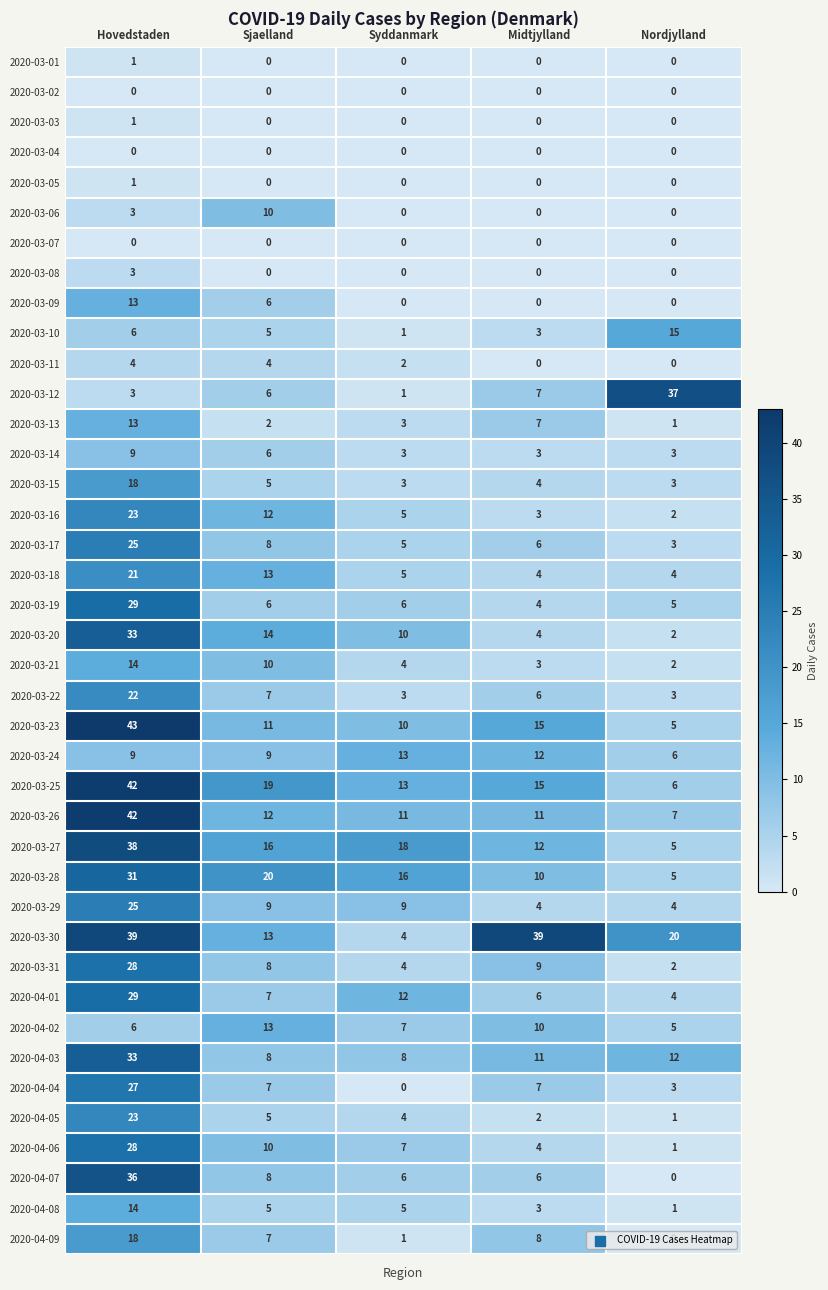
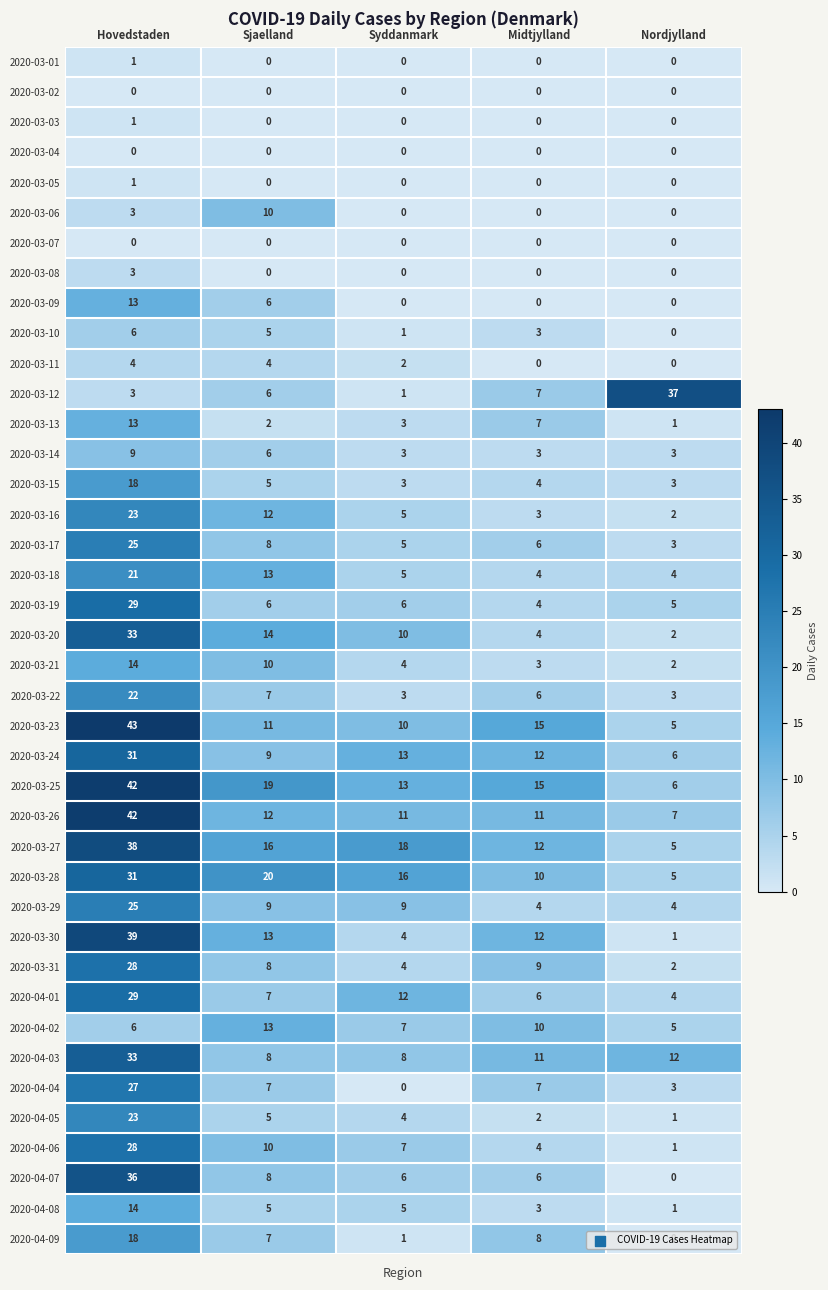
  {
    "2020-03-01": {
      "Hovedstaden": 1,
      "Sjaelland": 0,
      "Syddanmark": 0,
      "Midtjylland": 0,
      "Nordjylland": 0
    },
    "2020-03-02": {
      "Hovedstaden": 0,
      "Sjaelland": 0,
      "Syddanmark": 0,
      "Midtjylland": 0,
      "Nordjylland": 0
    },
    "2020-03-03": {
      "Hovedstaden": 1,
      "Sjaelland": 0,
      "Syddanmark": 0,
      "Midtjylland": 0,
      "Nordjylland": 0
    },
    "2020-03-04": {
      "Hovedstaden": 0,
      "Sjaelland": 0,
      "Syddanmark": 0,
      "Midtjylland": 0,
      "Nordjylland": 0
    },
    "2020-03-05": {
      "Hovedstaden": 1,
      "Sjaelland": 0,
      "Syddanmark": 0,
      "Midtjylland": 0,
      "Nordjylland": 0
    },
    "2020-03-06": {
      "Hovedstaden": 3,
      "Sjaelland": 10,
      "Syddanmark": 0,
      "Midtjylland": 0,
      "Nordjylland": 0
    },
    "2020-03-07": {
      "Hovedstaden": 0,
      "Sjaelland": 0,
      "Syddanmark": 0,
      "Midtjylland": 0,
      "Nordjylland": 0
    },
    "2020-03-08": {
      "Hovedstaden": 3,
      "Sjaelland": 0,
      "Syddanmark": 0,
      "Midtjylland": 0,
      "Nordjylland": 0
    },
    "2020-03-09": {
      "Hovedstaden": 13,
      "Sjaelland": 6,
      "Syddanmark": 0,
      "Midtjylland": 0,
      "Nordjylland": 0
    },
    "2020-03-10": {
      "Hovedstaden": 6,
      "Sjaelland": 5,
      "Syddanmark": 1,
      "Midtjylland": 3,
-     "Nordjylland": 15
+     "Nordjylland": 0
    },
    "2020-03-11": {
      "Hovedstaden": 4,
      "Sjaelland": 4,
      "Syddanmark": 2,
      "Midtjylland": 0,
      "Nordjylland": 0
    },
    "2020-03-12": {
      "Hovedstaden": 3,
      "Sjaelland": 6,
      "Syddanmark": 1,
      "Midtjylland": 7,
      "Nordjylland": 37
    },
    "2020-03-13": {
      "Hovedstaden": 13,
      "Sjaelland": 2,
      "Syddanmark": 3,
      "Midtjylland": 7,
      "Nordjylland": 1
    },
    "2020-03-14": {
      "Hovedstaden": 9,
      "Sjaelland": 6,
      "Syddanmark": 3,
      "Midtjylland": 3,
      "Nordjylland": 3
    },
    "2020-03-15": {
      "Hovedstaden": 18,
      "Sjaelland": 5,
      "Syddanmark": 3,
      "Midtjylland": 4,
      "Nordjylland": 3
    },
    "2020-03-16": {
      "Hovedstaden": 23,
      "Sjaelland": 12,
      "Syddanmark": 5,
      "Midtjylland": 3,
      "Nordjylland": 2
    },
    "2020-03-17": {
      "Hovedstaden": 25,
      "Sjaelland": 8,
      "Syddanmark": 5,
      "Midtjylland": 6,
      "Nordjylland": 3
    },
    "2020-03-18": {
      "Hovedstaden": 21,
      "Sjaelland": 13,
      "Syddanmark": 5,
      "Midtjylland": 4,
      "Nordjylland": 4
    },
    "2020-03-19": {
      "Hovedstaden": 29,
      "Sjaelland": 6,
      "Syddanmark": 6,
      "Midtjylland": 4,
      "Nordjylland": 5
    },
    "2020-03-20": {
      "Hovedstaden": 33,
      "Sjaelland": 14,
      "Syddanmark": 10,
      "Midtjylland": 4,
      "Nordjylland": 2
    },
    "2020-03-21": {
      "Hovedstaden": 14,
      "Sjaelland": 10,
      "Syddanmark": 4,
      "Midtjylland": 3,
      "Nordjylland": 2
    },
    "2020-03-22": {
      "Hovedstaden": 22,
      "Sjaelland": 7,
      "Syddanmark": 3,
      "Midtjylland": 6,
      "Nordjylland": 3
    },
    "2020-03-23": {
      "Hovedstaden": 43,
      "Sjaelland": 11,
      "Syddanmark": 10,
      "Midtjylland": 15,
      "Nordjylland": 5
    },
    "2020-03-24": {
-     "Hovedstaden": 9,
+     "Hovedstaden": 31,
      "Sjaelland": 9,
      "Syddanmark": 13,
      "Midtjylland": 12,
      "Nordjylland": 6
    },
    "2020-03-25": {
      "Hovedstaden": 42,
      "Sjaelland": 19,
      "Syddanmark": 13,
      "Midtjylland": 15,
      "Nordjylland": 6
    },
    "2020-03-26": {
      "Hovedstaden": 42,
      "Sjaelland": 12,
      "Syddanmark": 11,
      "Midtjylland": 11,
      "Nordjylland": 7
    },
    "2020-03-27": {
      "Hovedstaden": 38,
      "Sjaelland": 16,
      "Syddanmark": 18,
      "Midtjylland": 12,
      "Nordjylland": 5
    },
    "2020-03-28": {
      "Hovedstaden": 31,
      "Sjaelland": 20,
      "Syddanmark": 16,
      "Midtjylland": 10,
      "Nordjylland": 5
    },
    "2020-03-29": {
      "Hovedstaden": 25,
      "Sjaelland": 9,
      "Syddanmark": 9,
      "Midtjylland": 4,
      "Nordjylland": 4
    },
    "2020-03-30": {
      "Hovedstaden": 39,
      "Sjaelland": 13,
      "Syddanmark": 4,
-     "Midtjylland": 39,
-     "Nordjylland": 20
+     "Midtjylland": 12,
+     "Nordjylland": 1
    },
    "2020-03-31": {
      "Hovedstaden": 28,
      "Sjaelland": 8,
      "Syddanmark": 4,
      "Midtjylland": 9,
      "Nordjylland": 2
    },
    "2020-04-01": {
      "Hovedstaden": 29,
      "Sjaelland": 7,
      "Syddanmark": 12,
      "Midtjylland": 6,
      "Nordjylland": 4
    },
    "2020-04-02": {
      "Hovedstaden": 6,
      "Sjaelland": 13,
      "Syddanmark": 7,
      "Midtjylland": 10,
      "Nordjylland": 5
    },
    "2020-04-03": {
      "Hovedstaden": 33,
      "Sjaelland": 8,
      "Syddanmark": 8,
      "Midtjylland": 11,
      "Nordjylland": 12
    },
    "2020-04-04": {
      "Hovedstaden": 27,
      "Sjaelland": 7,
      "Syddanmark": 0,
      "Midtjylland": 7,
      "Nordjylland": 3
    },
    "2020-04-05": {
      "Hovedstaden": 23,
      "Sjaelland": 5,
      "Syddanmark": 4,
      "Midtjylland": 2,
      "Nordjylland": 1
    },
    "2020-04-06": {
      "Hovedstaden": 28,
      "Sjaelland": 10,
      "Syddanmark": 7,
      "Midtjylland": 4,
      "Nordjylland": 1
    },
    "2020-04-07": {
      "Hovedstaden": 36,
      "Sjaelland": 8,
      "Syddanmark": 6,
      "Midtjylland": 6,
      "Nordjylland": 0
    },
    "2020-04-08": {
      "Hovedstaden": 14,
      "Sjaelland": 5,
      "Syddanmark": 5,
      "Midtjylland": 3,
      "Nordjylland": 1
    },
    "2020-04-09": {
      "Hovedstaden": 18,
      "Sjaelland": 7,
      "Syddanmark": 1,
      "Midtjylland": 8
    }
  }
